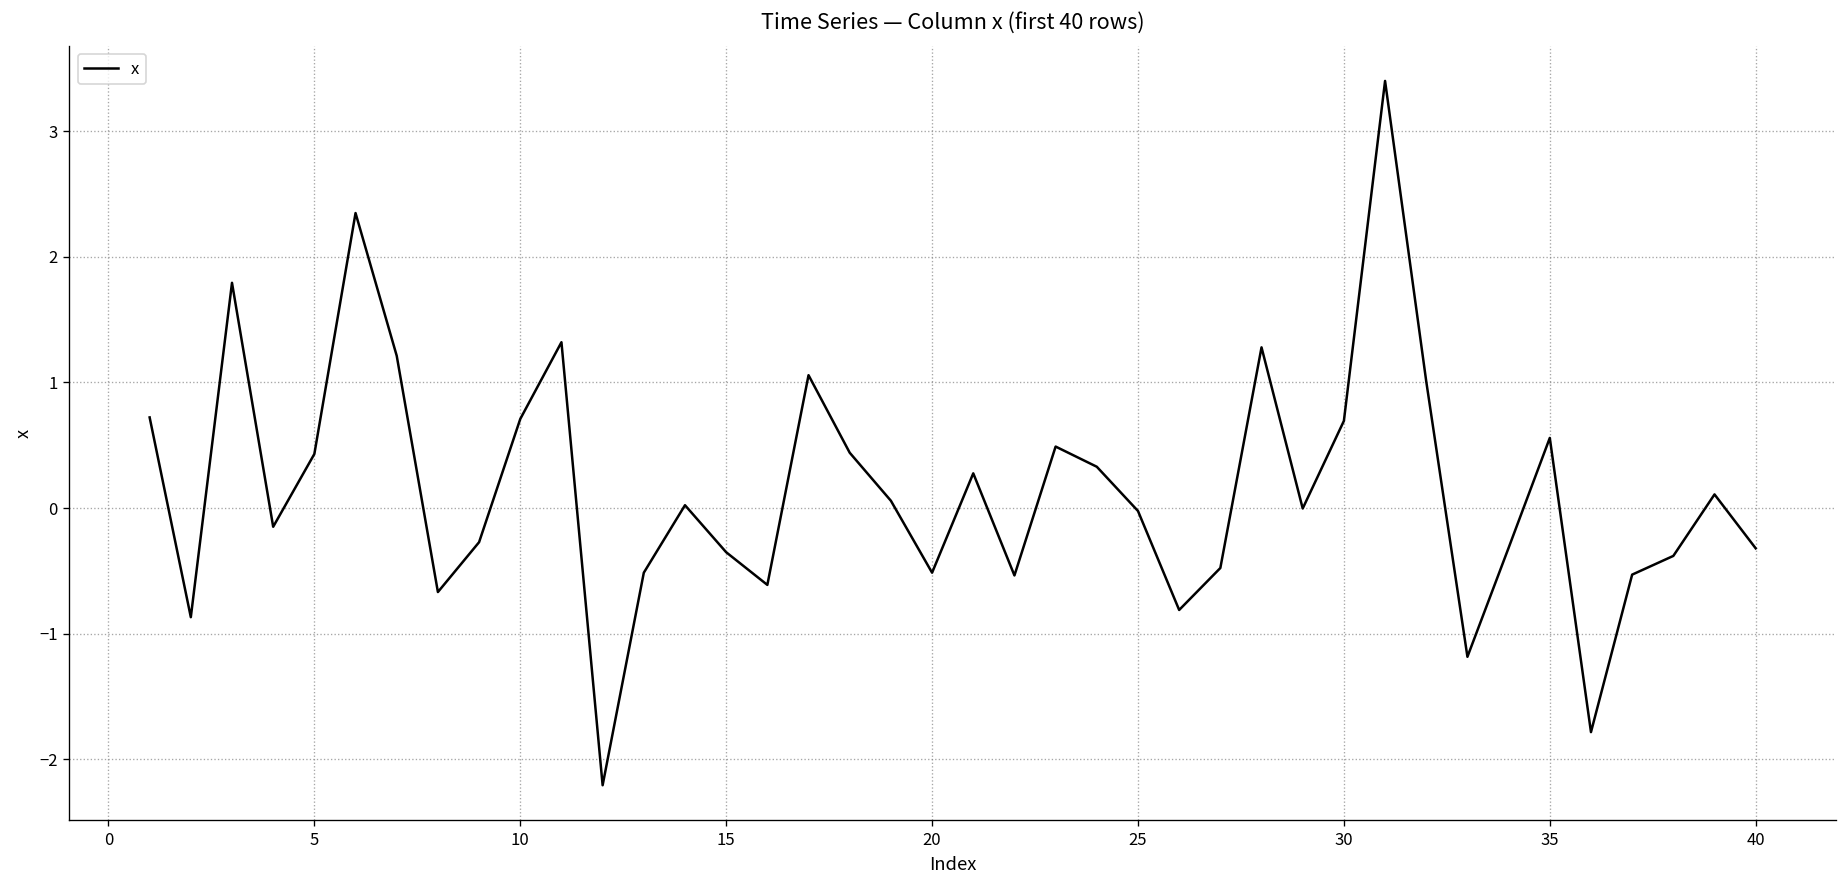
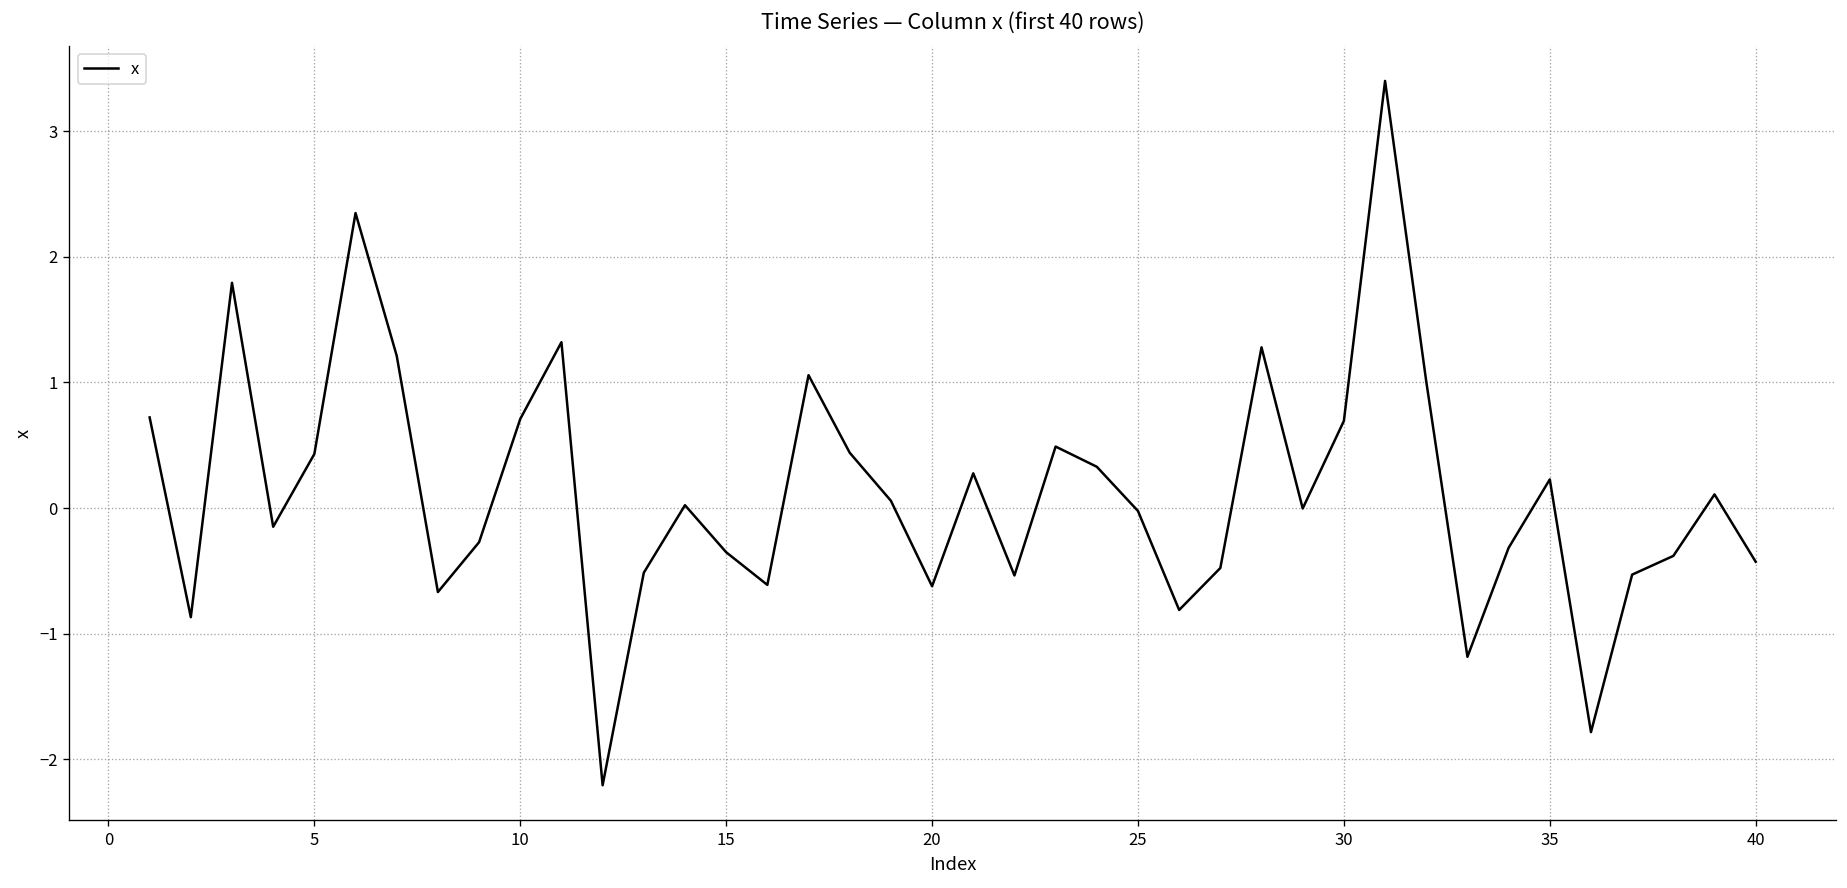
  {
    "5": 0.43,
    "10": 0.71,
    "15": -0.35,
-   "20": -0.52,
+   "20": -0.62,
    "25": -0.02,
    "30": 0.69,
-   "35": 0.56,
-   "40": -0.32
+   "35": 0.23,
+   "40": -0.43
  }
